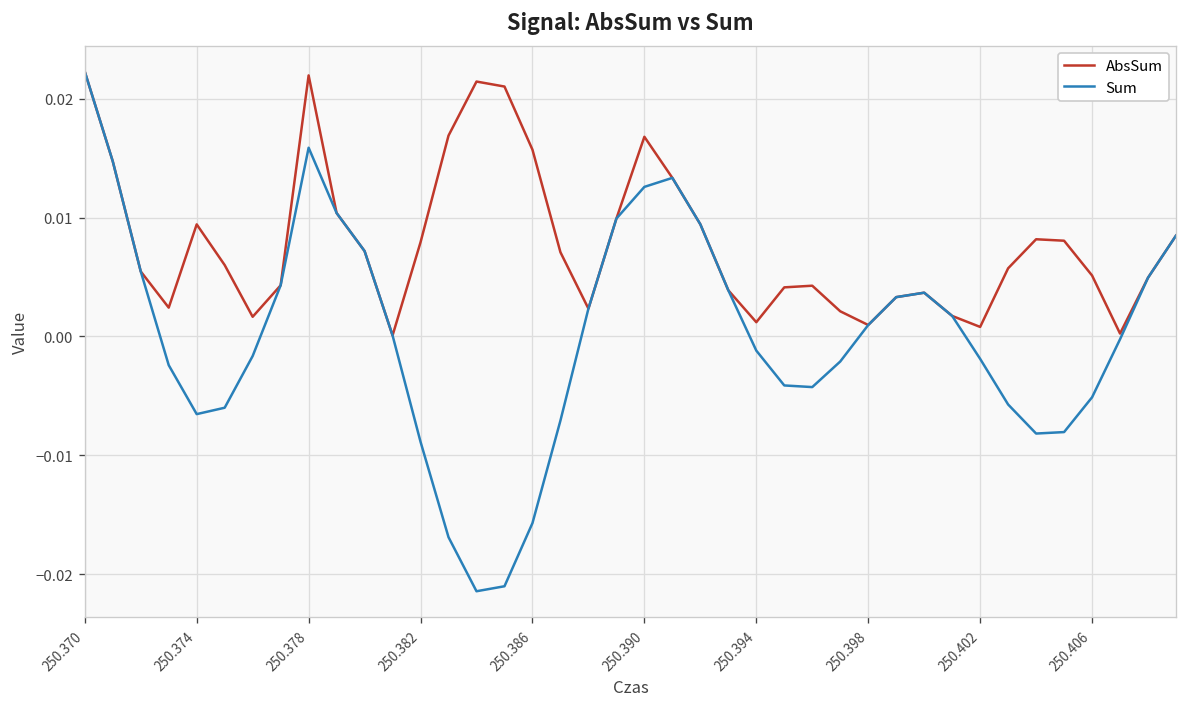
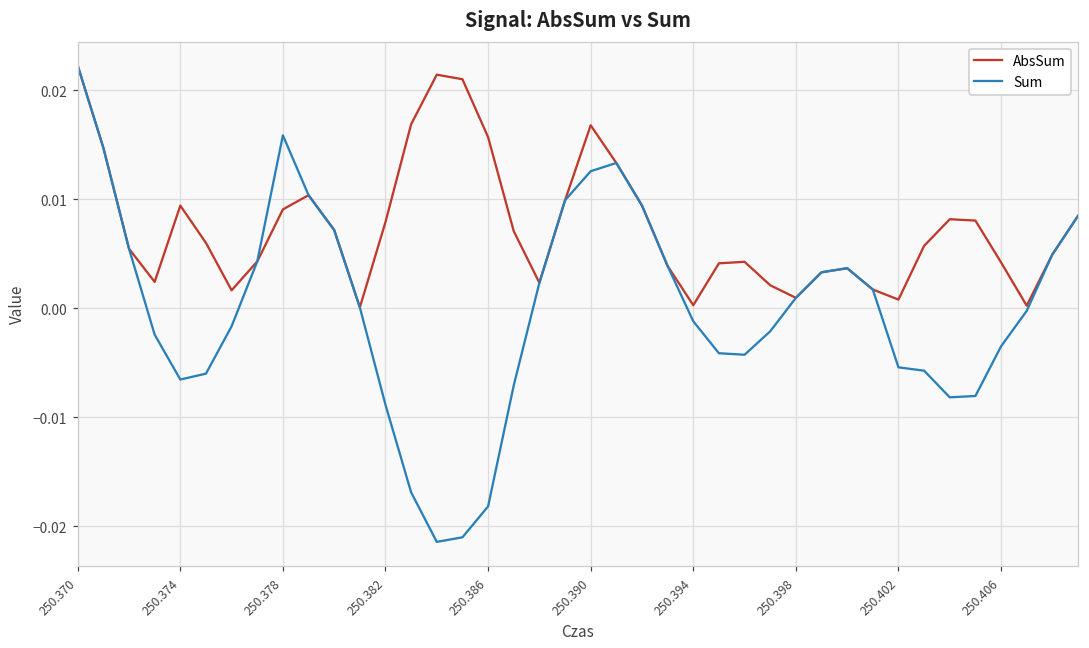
  {
    "AbsSum": {
      "250.374": 0.009,
-     "250.378": 0.022,
+     "250.378": 0.009,
      "250.382": 0.008,
      "250.386": 0.016,
      "250.390": 0.017,
-     "250.394": 0.001,
+     "250.394": 0.000,
      "250.402": 0.001,
-     "250.406": 0.005
+     "250.406": 0.004
    },
    "Sum": {
      "250.374": -0.007,
      "250.378": 0.016,
      "250.382": -0.009,
-     "250.386": -0.016,
+     "250.386": -0.018,
      "250.390": 0.013,
      "250.394": -0.001,
-     "250.402": -0.002,
-     "250.406": -0.005
+     "250.402": -0.005,
+     "250.406": -0.003
    }
  }
